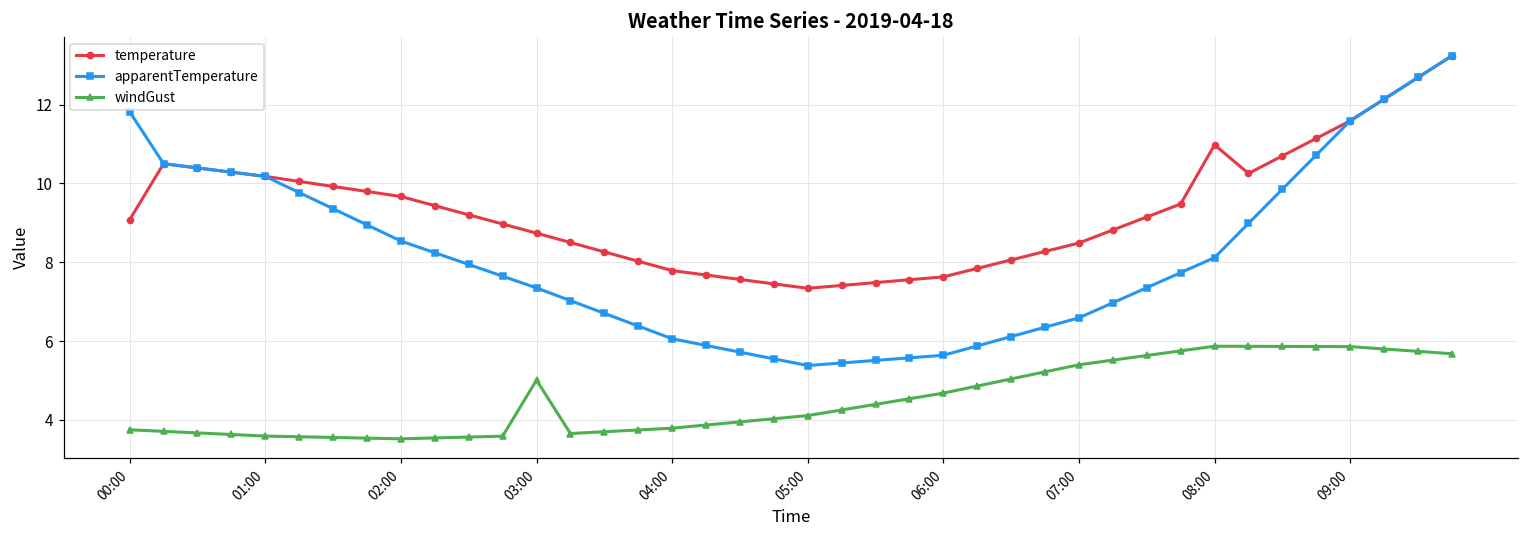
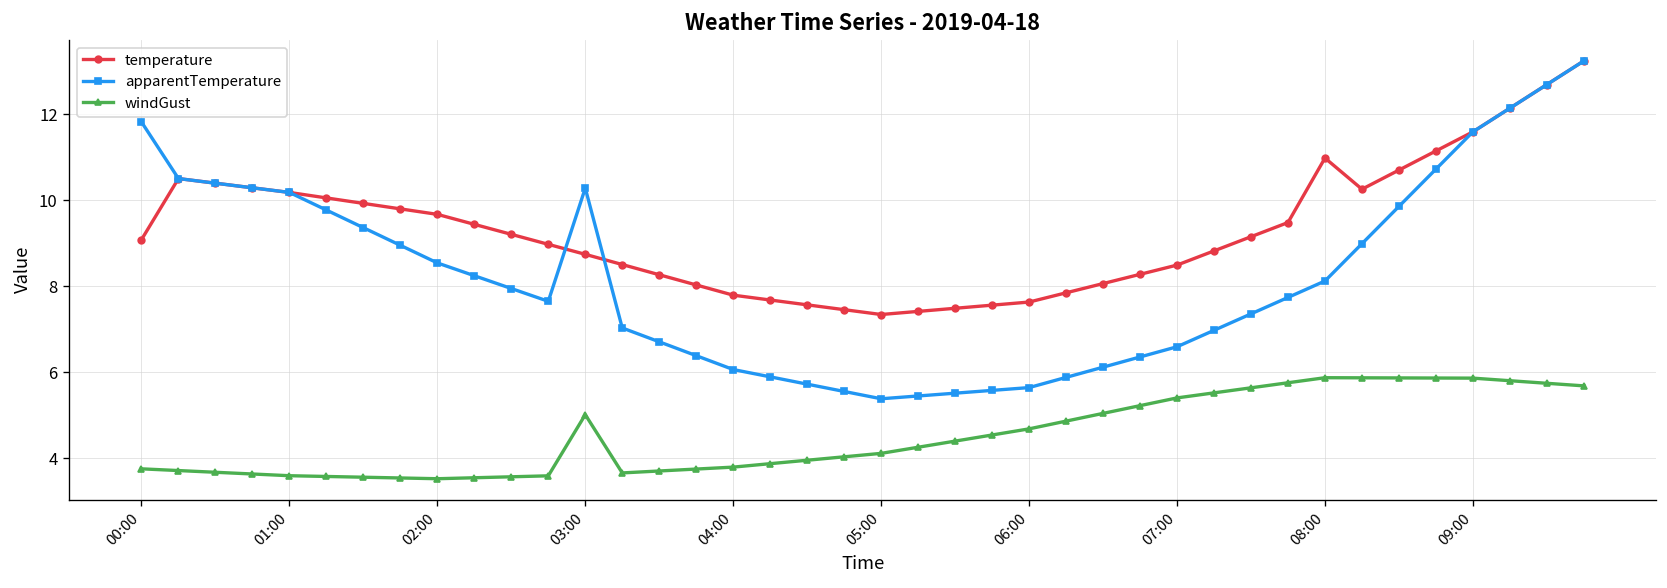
  {
    "temperature": {
      "00:00": 9.1,
      "02:00": 9.7,
      "03:00": 8.7,
      "04:00": 7.8,
      "05:00": 7.3,
      "06:00": 7.6,
      "07:00": 8.5,
      "08:00": 11.0
    },
    "apparentTemperature": {
      "00:00": 11.8,
      "02:00": 8.5,
-     "03:00": 7.4,
+     "03:00": 10.3,
      "04:00": 6.1,
      "05:00": 5.4,
      "06:00": 5.6,
      "07:00": 6.6,
      "08:00": 8.1
    },
    "windGust": {
      "00:00": 3.8,
      "01:00": 3.6,
      "02:00": 3.5,
      "03:00": 5.0,
      "04:00": 3.8,
      "05:00": 4.1,
      "06:00": 4.7,
      "07:00": 5.4,
      "08:00": 5.9,
      "09:00": 5.9
    }
  }
